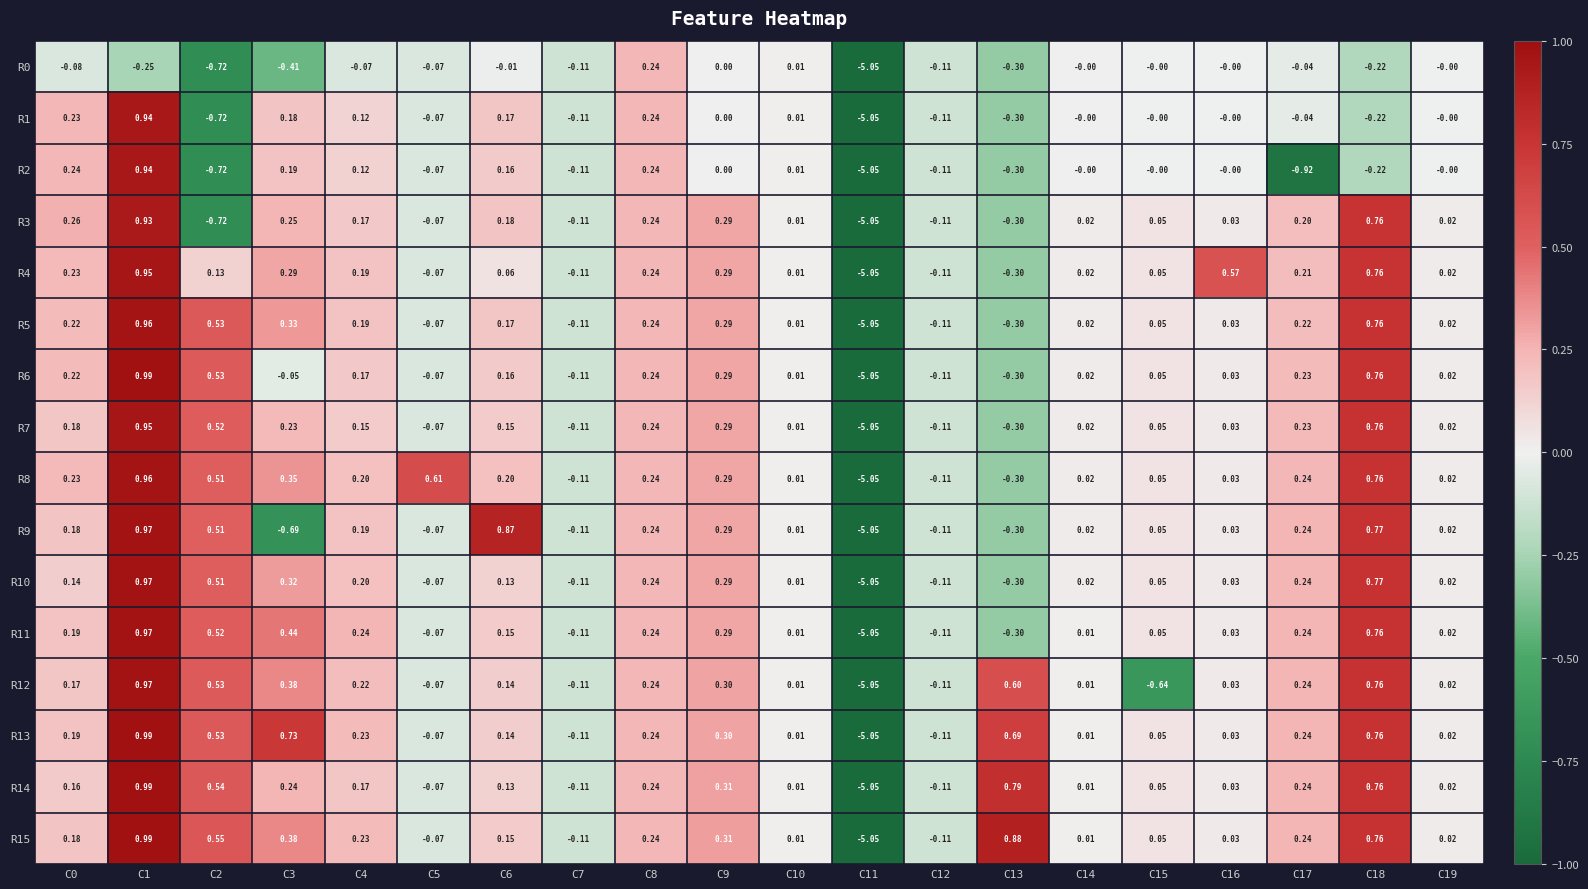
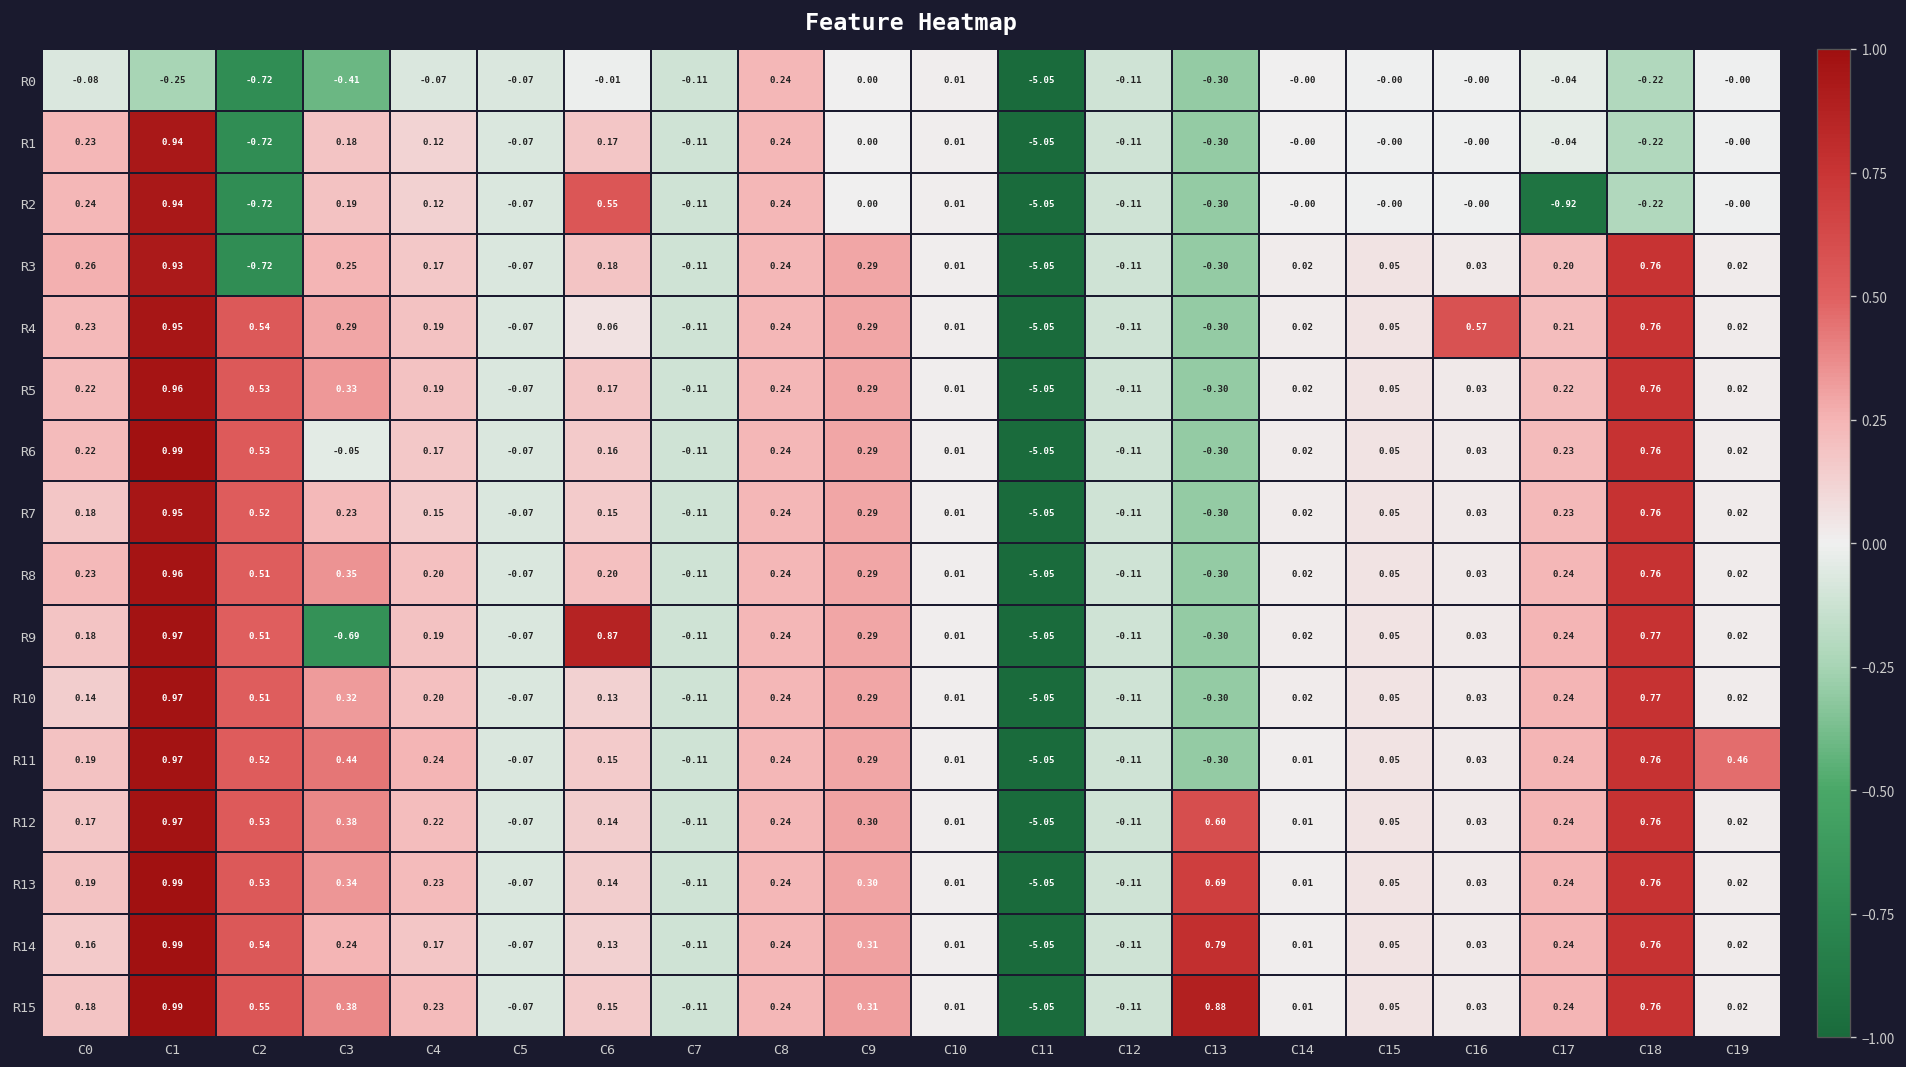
  {
    "R2": {
      "C0": 0.24,
      "C1": 0.94,
      "C2": -0.72,
      "C3": 0.19,
      "C4": 0.12,
      "C5": -0.07,
-     "C6": 0.16,
+     "C6": 0.55,
      "C7": -0.11,
      "C8": 0.24,
      "C9": 0.00,
      "C10": 0.01,
      "C11": -5.05,
      "C12": -0.11,
      "C13": -0.30,
      "C14": -0.00,
      "C15": -0.00,
      "C16": -0.00,
      "C17": -0.92,
      "C18": -0.22,
      "C19": -0.00
    },
    "R4": {
      "C0": 0.23,
      "C1": 0.95,
-     "C2": 0.13,
+     "C2": 0.54,
      "C3": 0.29,
      "C4": 0.19,
      "C5": -0.07,
      "C6": 0.06,
      "C7": -0.11,
      "C8": 0.24,
      "C9": 0.29,
      "C10": 0.01,
      "C11": -5.05,
      "C12": -0.11,
      "C13": -0.30,
      "C14": 0.02,
      "C15": 0.05,
      "C16": 0.57,
      "C17": 0.21,
      "C18": 0.76,
      "C19": 0.02
    },
    "R8": {
      "C0": 0.23,
      "C1": 0.96,
      "C2": 0.51,
      "C3": 0.35,
      "C4": 0.20,
-     "C5": 0.61,
+     "C5": -0.07,
      "C6": 0.20,
      "C7": -0.11,
      "C8": 0.24,
      "C9": 0.29,
      "C10": 0.01,
      "C11": -5.05,
      "C12": -0.11,
      "C13": -0.30,
      "C14": 0.02,
      "C15": 0.05,
      "C16": 0.03,
      "C17": 0.24,
      "C18": 0.76,
      "C19": 0.02
    },
    "R11": {
      "C0": 0.19,
      "C1": 0.97,
      "C2": 0.52,
      "C3": 0.44,
      "C4": 0.24,
      "C5": -0.07,
      "C6": 0.15,
      "C7": -0.11,
      "C8": 0.24,
      "C9": 0.29,
      "C10": 0.01,
      "C11": -5.05,
      "C12": -0.11,
      "C13": -0.30,
      "C14": 0.01,
      "C15": 0.05,
      "C16": 0.03,
      "C17": 0.24,
      "C18": 0.76,
-     "C19": 0.02
+     "C19": 0.46
    },
    "R12": {
      "C0": 0.17,
      "C1": 0.97,
      "C2": 0.53,
      "C3": 0.38,
      "C4": 0.22,
      "C5": -0.07,
      "C6": 0.14,
      "C7": -0.11,
      "C8": 0.24,
      "C9": 0.30,
      "C10": 0.01,
      "C11": -5.05,
      "C12": -0.11,
      "C13": 0.60,
      "C14": 0.01,
-     "C15": -0.64,
+     "C15": 0.05,
      "C16": 0.03,
      "C17": 0.24,
      "C18": 0.76,
      "C19": 0.02
    },
    "R13": {
      "C0": 0.19,
      "C1": 0.99,
      "C2": 0.53,
-     "C3": 0.73,
+     "C3": 0.34,
      "C4": 0.23,
      "C5": -0.07,
      "C6": 0.14,
      "C7": -0.11,
      "C8": 0.24,
      "C9": 0.30,
      "C10": 0.01,
      "C11": -5.05,
      "C12": -0.11,
      "C13": 0.69,
      "C14": 0.01,
      "C15": 0.05,
      "C16": 0.03,
      "C17": 0.24,
      "C18": 0.76,
      "C19": 0.02
    }
  }
